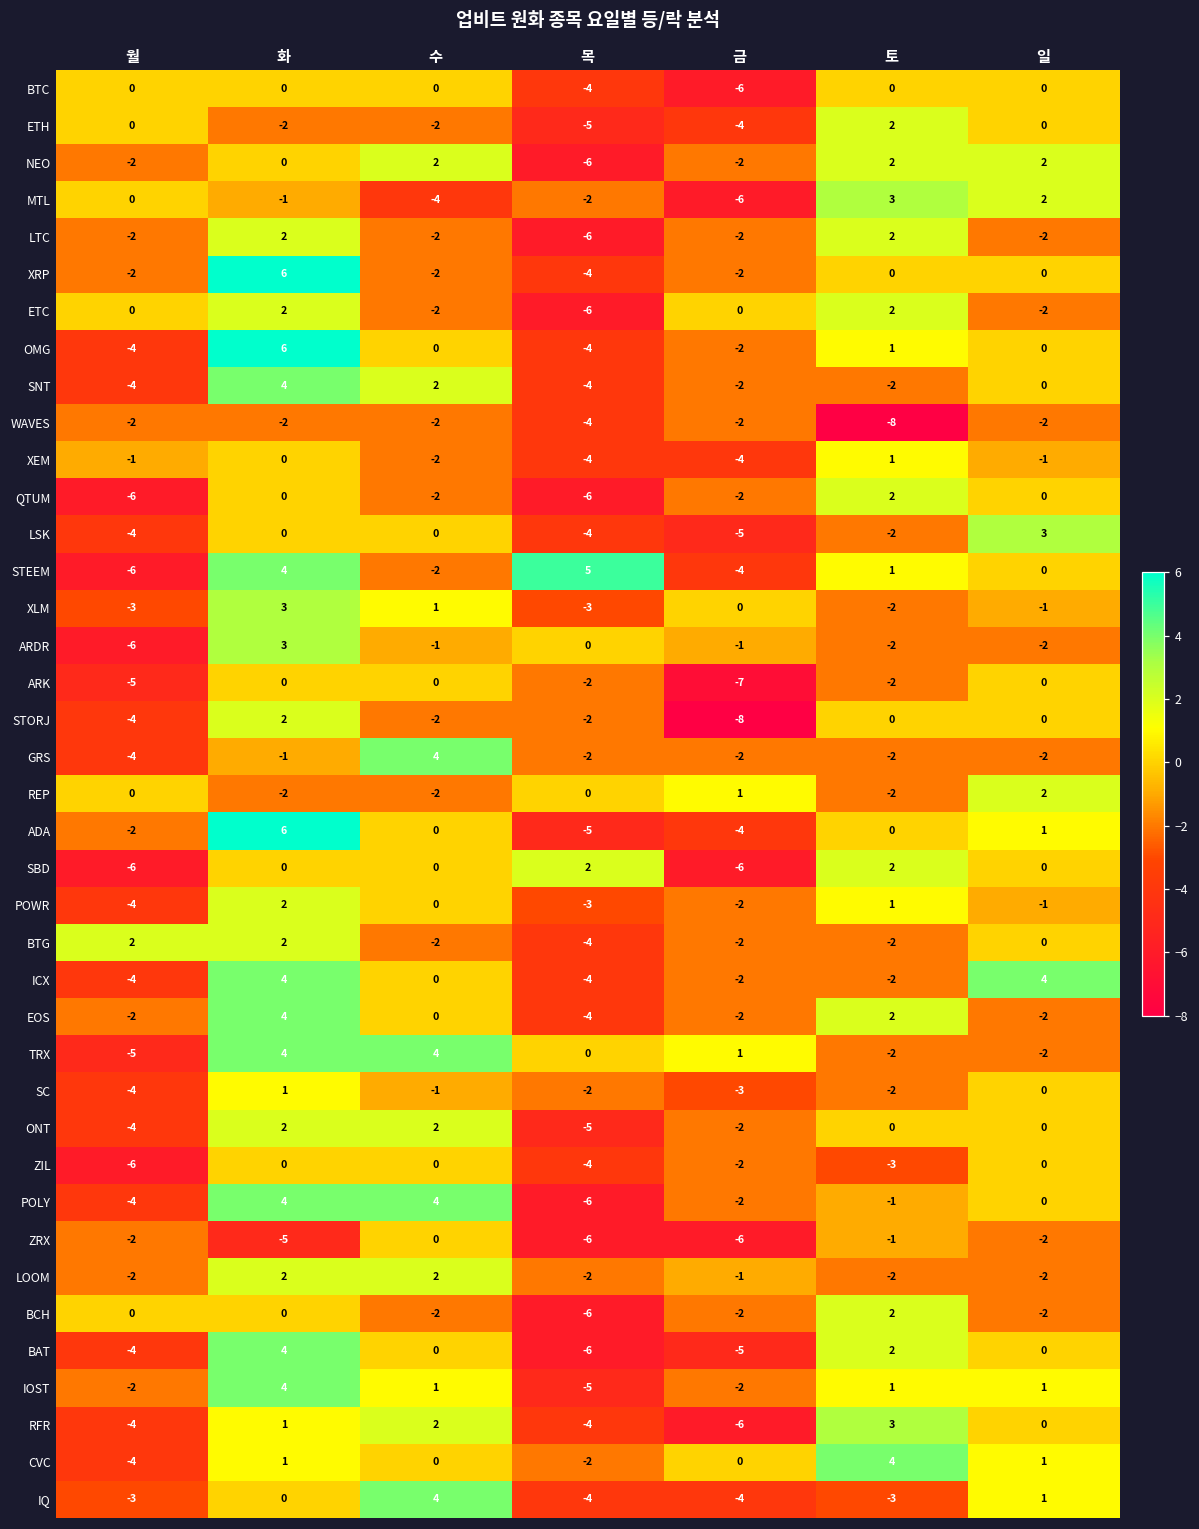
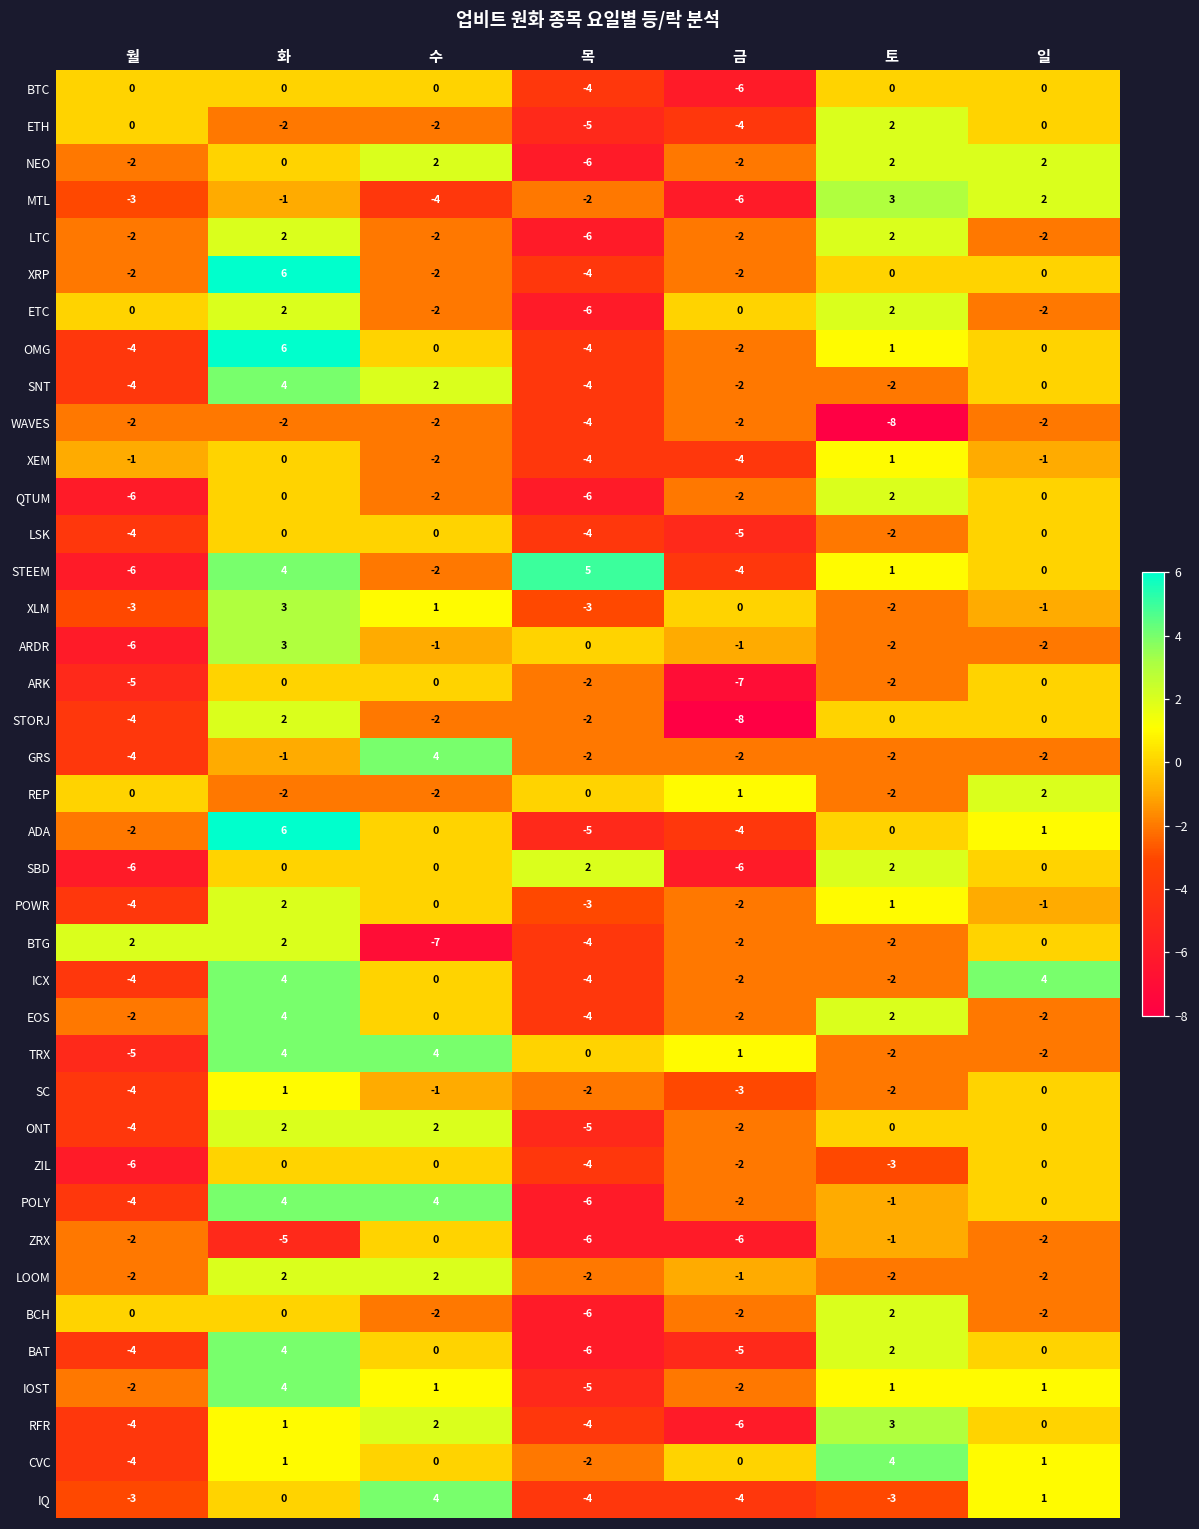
  {
    "MTL": {
-     "월": 0,
+     "월": -3,
      "화": -1,
      "수": -4,
      "목": -2,
      "금": -6,
      "토": 3,
      "일": 2
    },
    "LSK": {
      "월": -4,
      "화": 0,
      "수": 0,
      "목": -4,
      "금": -5,
      "토": -2,
-     "일": 3
+     "일": 0
    },
    "BTG": {
      "월": 2,
      "화": 2,
-     "수": -2,
+     "수": -7,
      "목": -4,
      "금": -2,
      "토": -2,
      "일": 0
    }
  }
